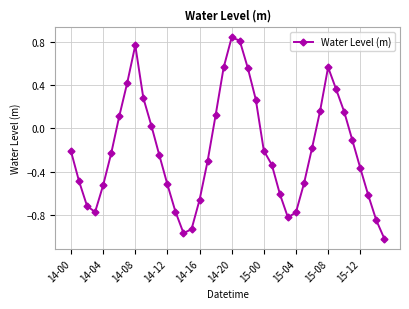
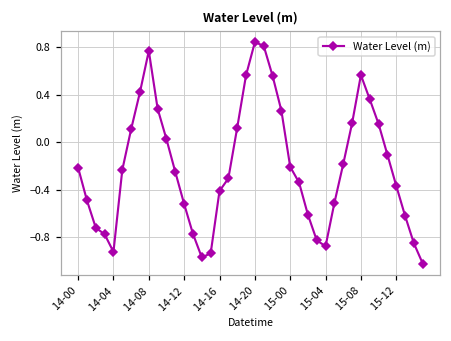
  {
    "14-00": -0.21,
-   "14-04": -0.53,
+   "14-04": -0.92,
    "14-08": 0.77,
    "14-12": -0.52,
-   "14-16": -0.66,
+   "14-16": -0.41,
    "14-20": 0.84,
    "15-00": -0.21,
-   "15-04": -0.78,
+   "15-04": -0.87,
    "15-08": 0.56,
    "15-12": -0.37
  }
